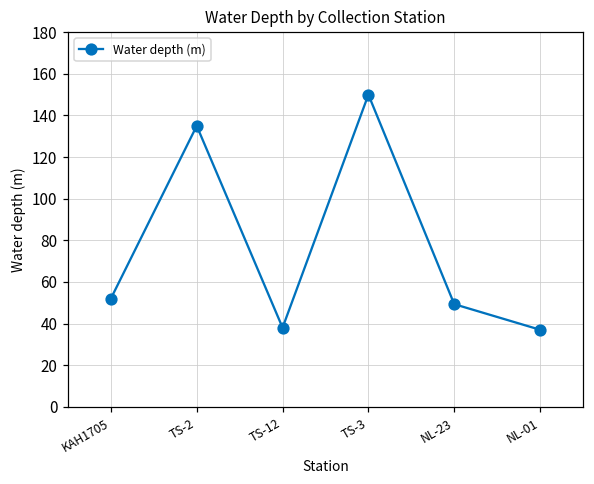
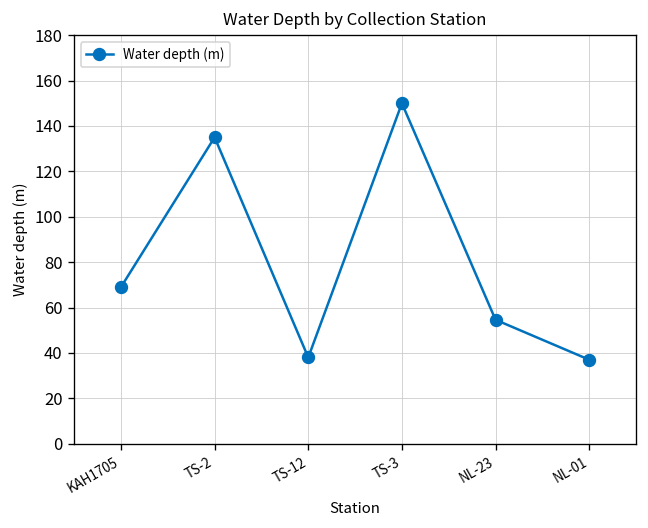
  {
-   "KAH1705": 52,
+   "KAH1705": 69,
    "TS-2": 135,
    "TS-12": 38,
    "TS-3": 150,
-   "NL-23": 49,
+   "NL-23": 55,
    "NL-01": 37
  }
